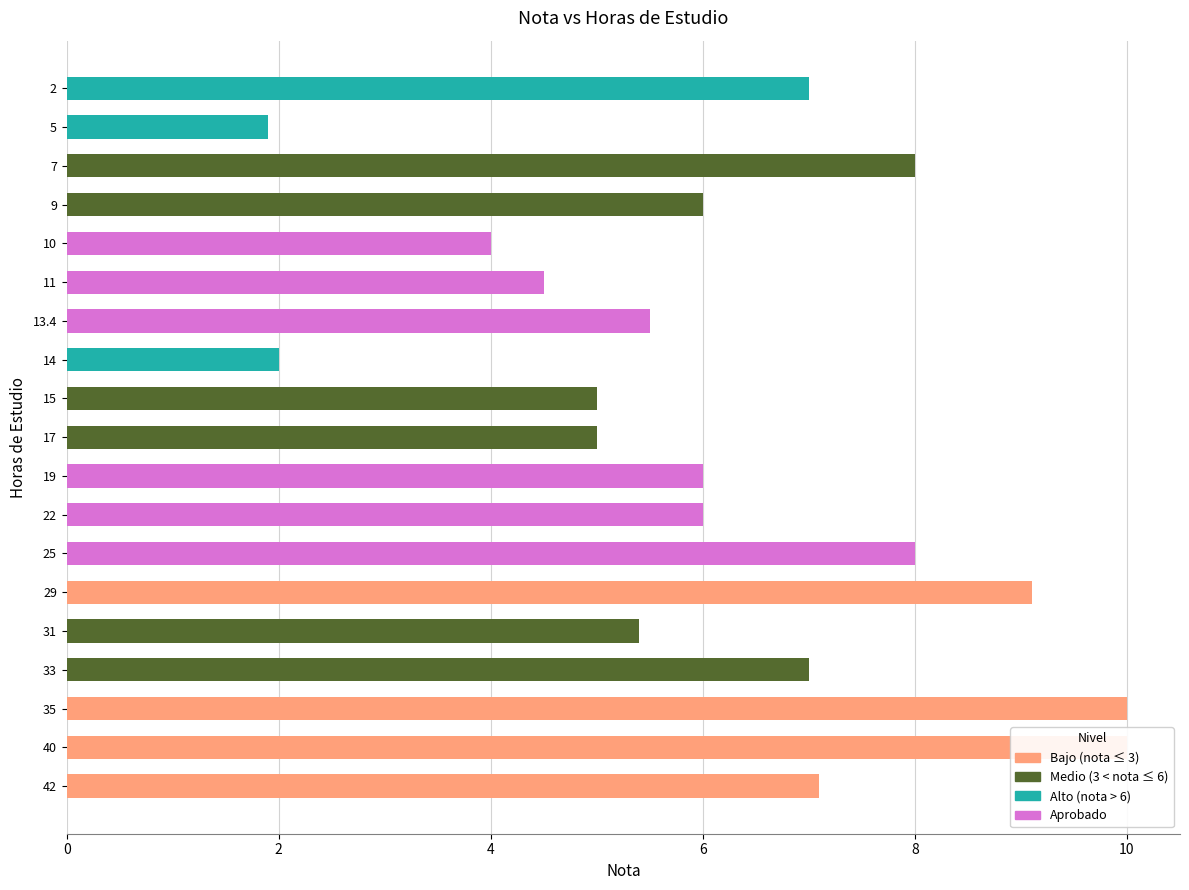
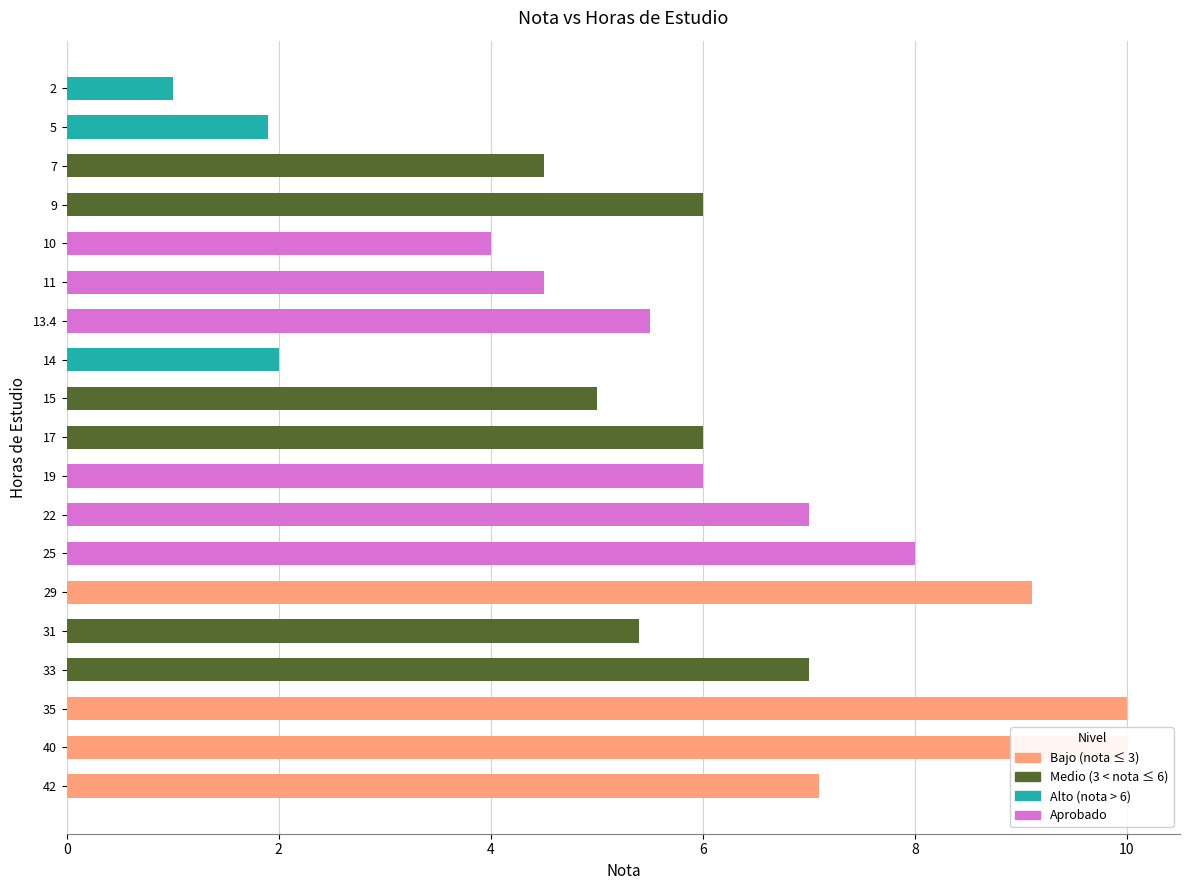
  {
-   "2": 7,
+   "2": 1,
    "5": 1.9,
-   "7": 8.0,
+   "7": 4.5,
    "9": 6.0,
    "10": 4.0,
    "11": 4.5,
    "13.4": 5.5,
    "14": 2.0,
    "15": 5.0,
-   "17": 5,
+   "17": 6,
    "19": 6.0,
-   "22": 6,
+   "22": 7,
    "25": 8.0,
    "29": 9.1,
    "31": 5.4,
    "33": 7.0,
    "35": 10.0,
    "42": 7.1
  }
